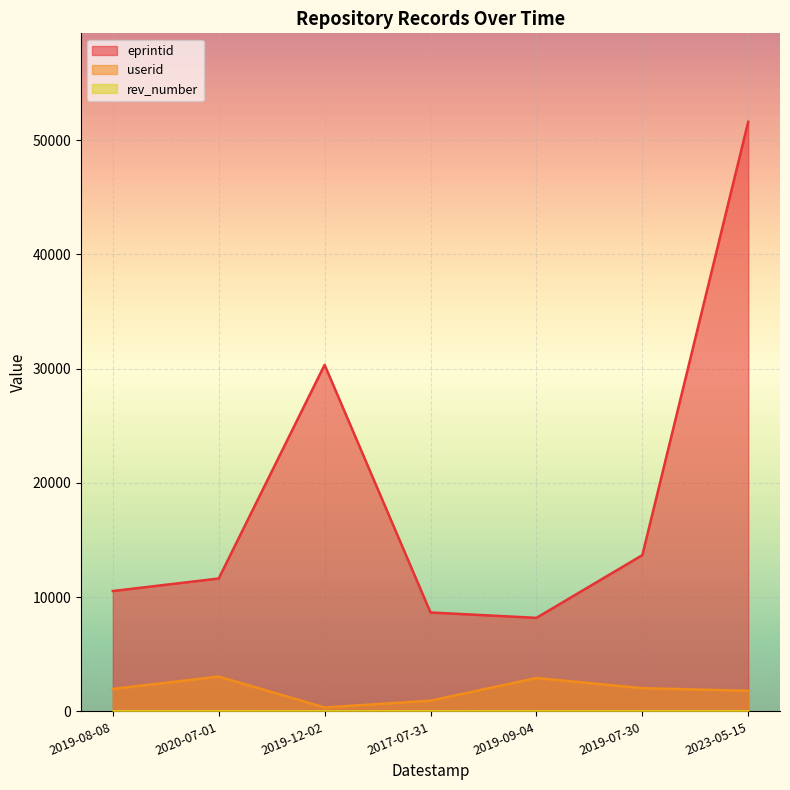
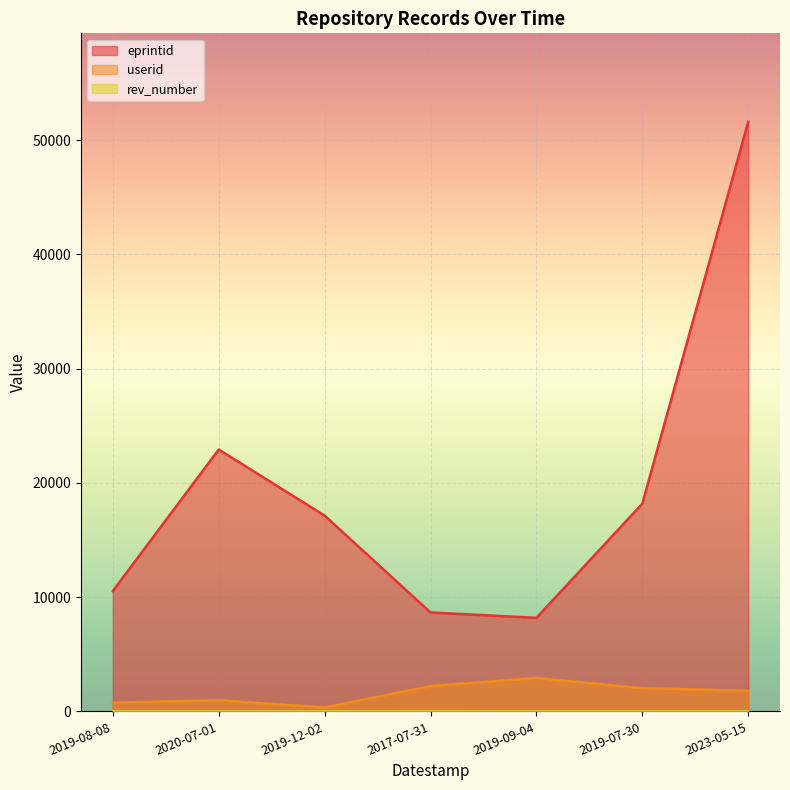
  {
    "eprintid": {
      "2019-08-08": 10500,
-     "2020-07-01": 11600,
-     "2019-12-02": 30300,
+     "2020-07-01": 22900,
+     "2019-12-02": 17100,
      "2017-07-31": 8700,
      "2019-09-04": 8200,
-     "2019-07-30": 13700,
+     "2019-07-30": 18200,
      "2023-05-15": 51600
    },
    "userid": {
-     "2019-08-08": 2000,
-     "2020-07-01": 3000,
+     "2019-08-08": 800,
+     "2020-07-01": 1000,
      "2019-12-02": 300,
-     "2017-07-31": 900,
+     "2017-07-31": 2200,
      "2019-09-04": 2900,
      "2019-07-30": 2000,
      "2023-05-15": 1800
    },
    "rev_number": {
      "2019-08-08": 0,
      "2020-07-01": 0,
      "2019-12-02": 0,
      "2017-07-31": 0,
      "2019-09-04": 0,
      "2019-07-30": 0,
      "2023-05-15": 0
    }
  }
